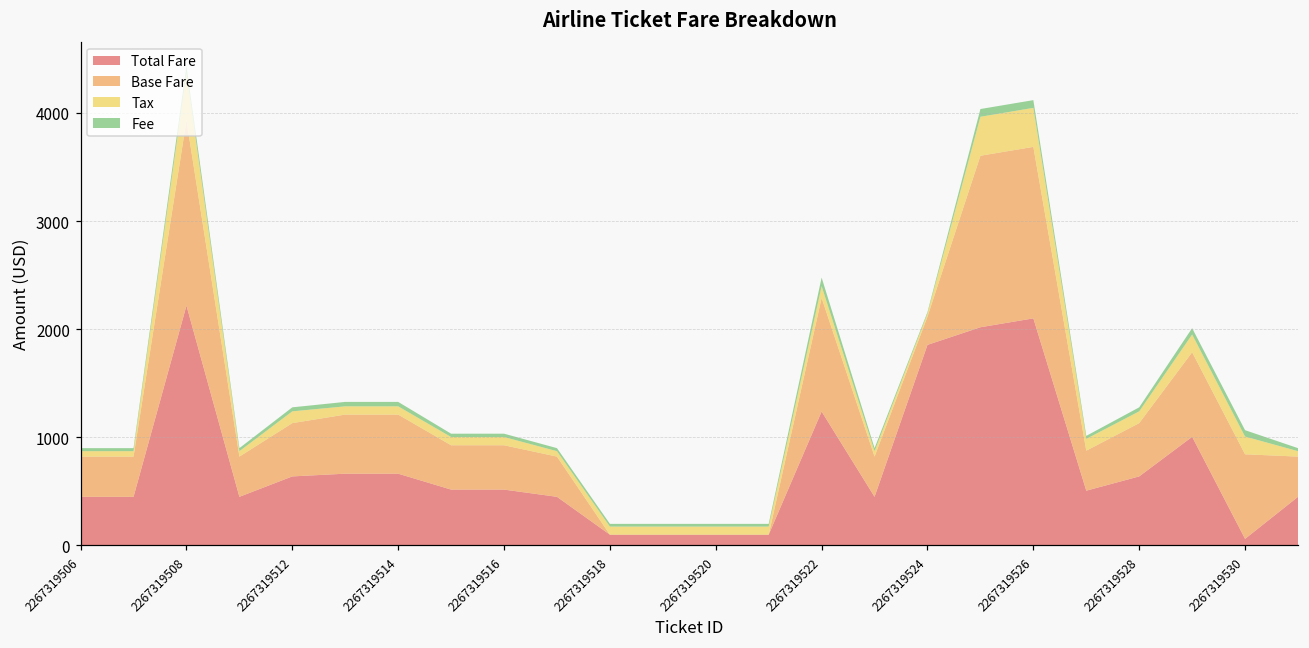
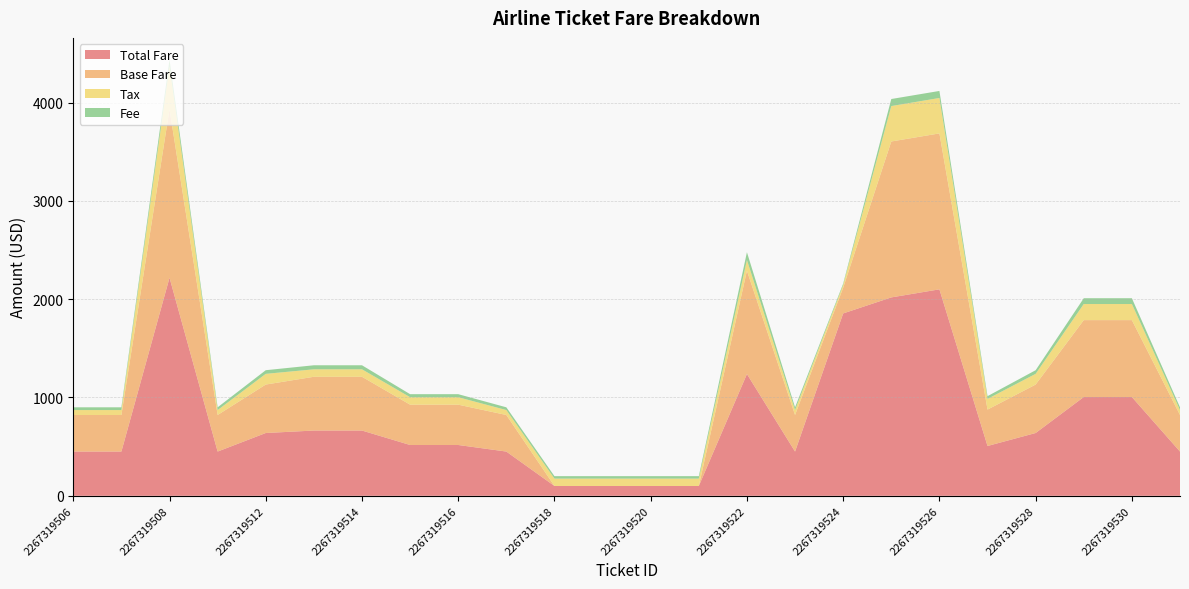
  {
    "Total Fare": {
      "2267319506": 500,
      "2267319508": 2200,
      "2267319512": 600,
      "2267319514": 700,
      "2267319516": 500,
      "2267319522": 1200,
      "2267319524": 1900,
      "2267319526": 2100,
      "2267319528": 600,
-     "2267319530": 100
+     "2267319530": 1000
    },
    "Fee": {
      "2267319506": 0,
      "2267319512": 0,
      "2267319514": 0,
      "2267319516": 0,
      "2267319522": 100,
      "2267319526": 100,
      "2267319528": 0,
      "2267319530": 100
    }
  }
